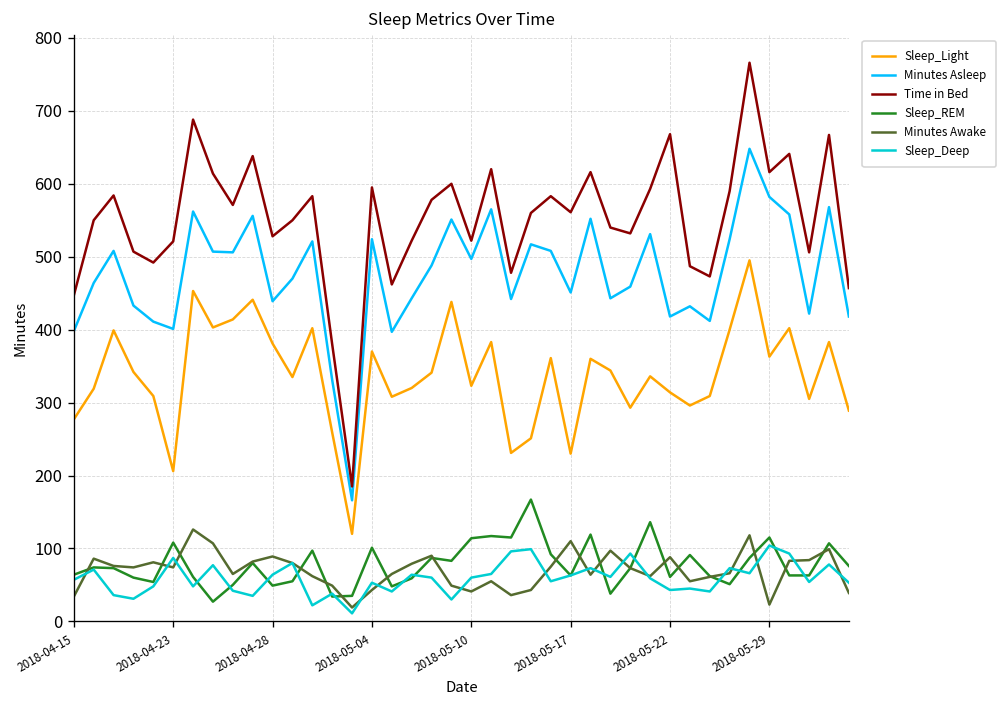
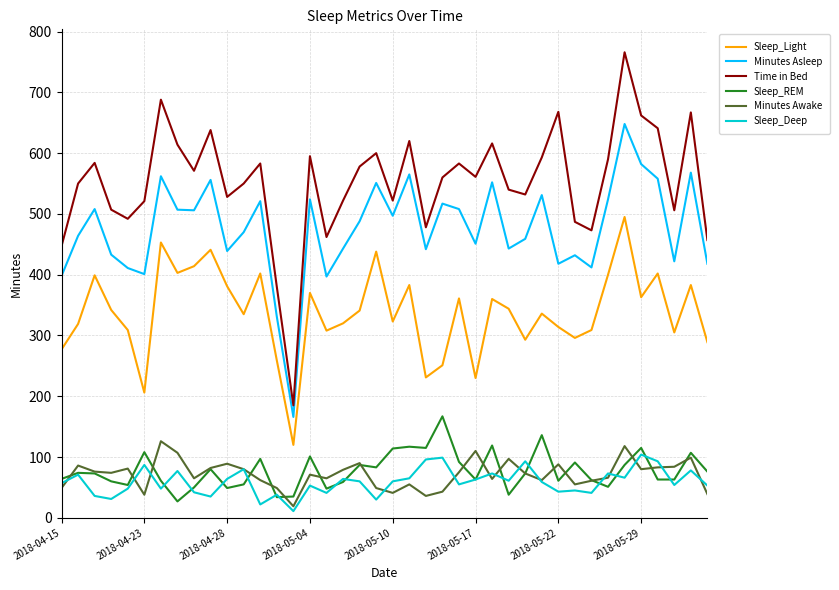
  {
    "Sleep_Light": {
      "2018-04-15": 280,
      "2018-04-23": 210,
      "2018-04-28": 380,
      "2018-05-04": 370,
      "2018-05-10": 320,
      "2018-05-17": 230,
      "2018-05-22": 310,
      "2018-05-29": 360
    },
    "Time in Bed": {
      "2018-04-15": 450,
      "2018-04-23": 520,
      "2018-04-28": 530,
      "2018-05-04": 600,
      "2018-05-10": 520,
      "2018-05-17": 560,
      "2018-05-22": 670,
-     "2018-05-29": 620
+     "2018-05-29": 660
    },
    "Sleep_REM": {
      "2018-04-15": 60,
      "2018-04-23": 110,
      "2018-04-28": 50,
      "2018-05-04": 100,
      "2018-05-10": 110,
      "2018-05-22": 60,
      "2018-05-29": 120
    },
    "Minutes Awake": {
-     "2018-04-15": 30,
-     "2018-04-23": 70,
+     "2018-04-15": 50,
+     "2018-04-23": 40,
      "2018-04-28": 90,
-     "2018-05-04": 40,
+     "2018-05-04": 70,
      "2018-05-10": 40,
      "2018-05-17": 110,
      "2018-05-22": 90,
-     "2018-05-29": 20
+     "2018-05-29": 80
    }
  }
